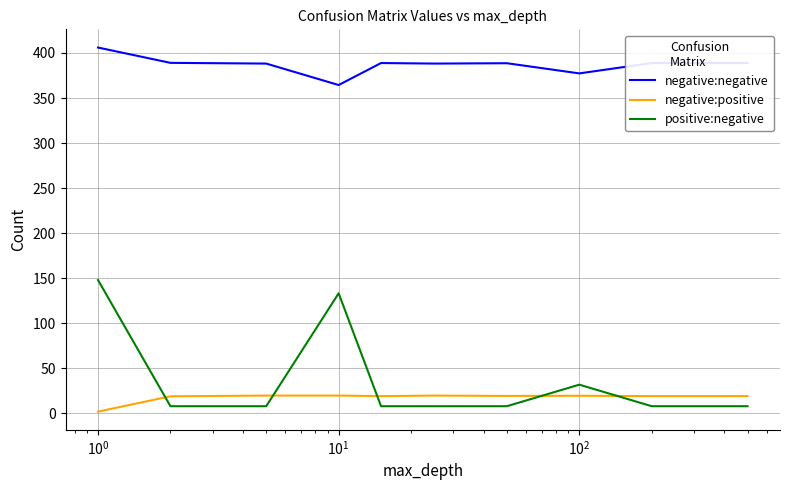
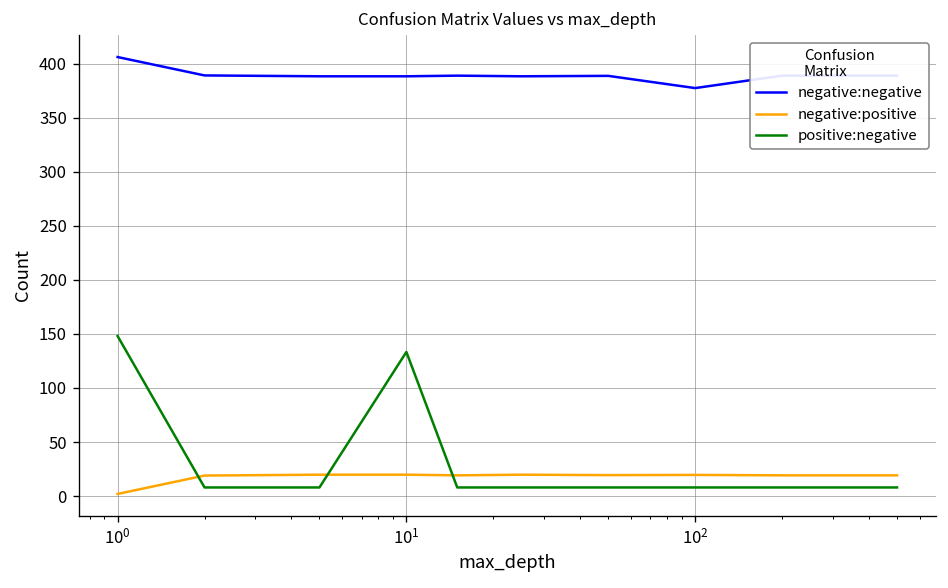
  {
    "negative:negative": {
      "10^0": 410,
-     "10^1": 360,
+     "10^1": 390,
      "10^2": 380
    },
    "negative:positive": {
      "10^0": 0,
      "10^1": 20,
      "10^2": 20
    },
    "positive:negative": {
      "10^0": 150,
      "10^1": 130,
-     "10^2": 30
+     "10^2": 10
    }
  }
